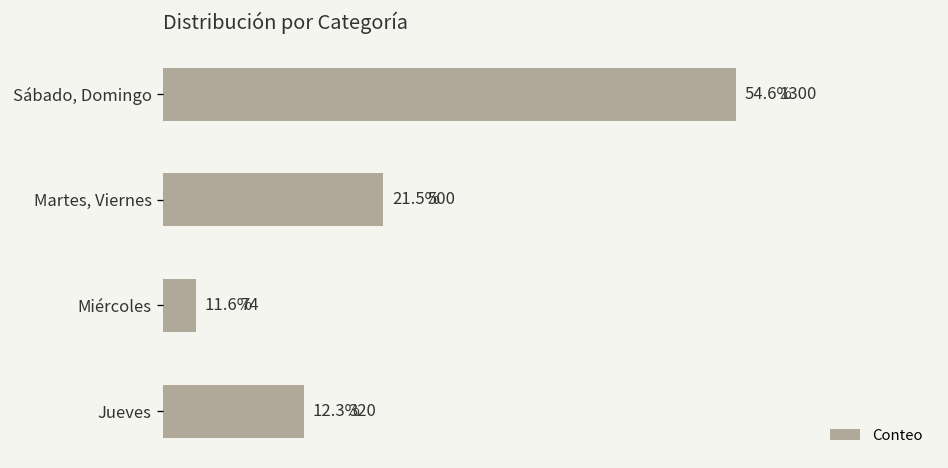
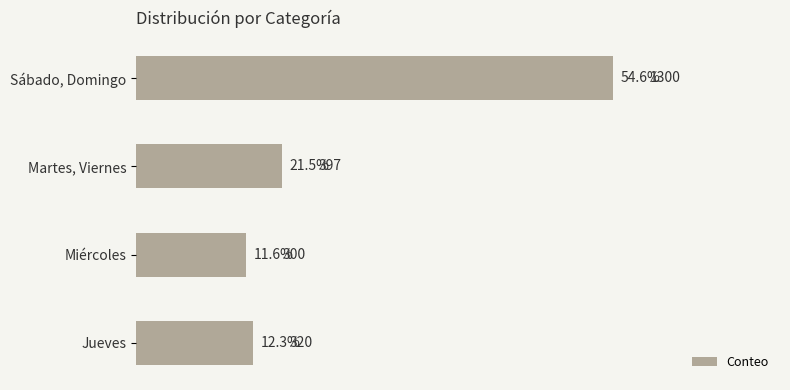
  {
-   "Martes, Viernes": 500,
-   "Miércoles": 74
+   "Martes, Viernes": 397,
+   "Miércoles": 300
  }
